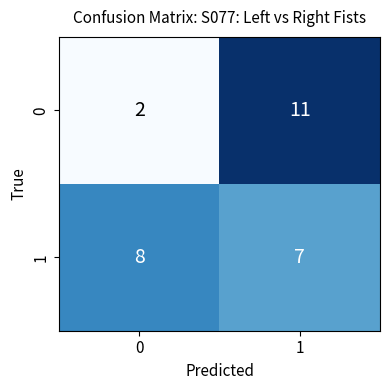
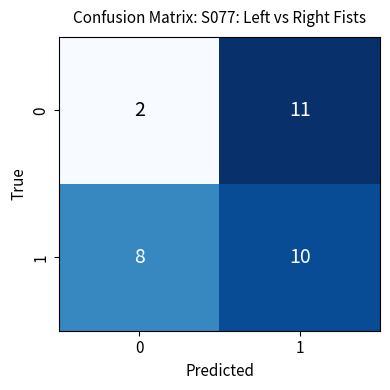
  {
    "0": {
      "0": 2,
      "1": 11
    },
    "1": {
      "0": 8,
-     "1": 7
+     "1": 10
    }
  }
